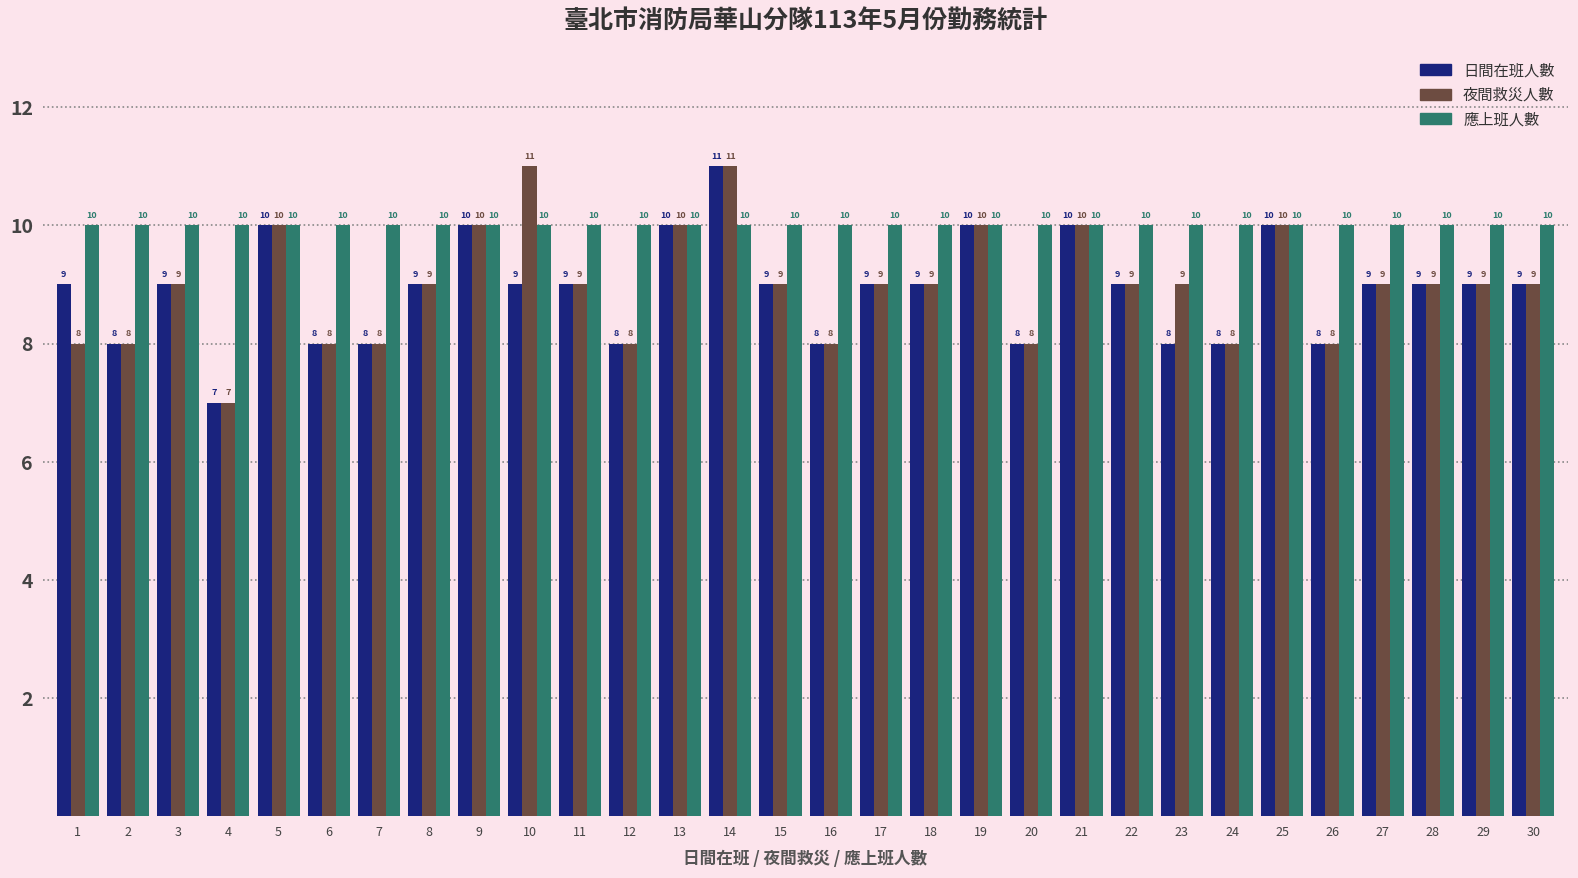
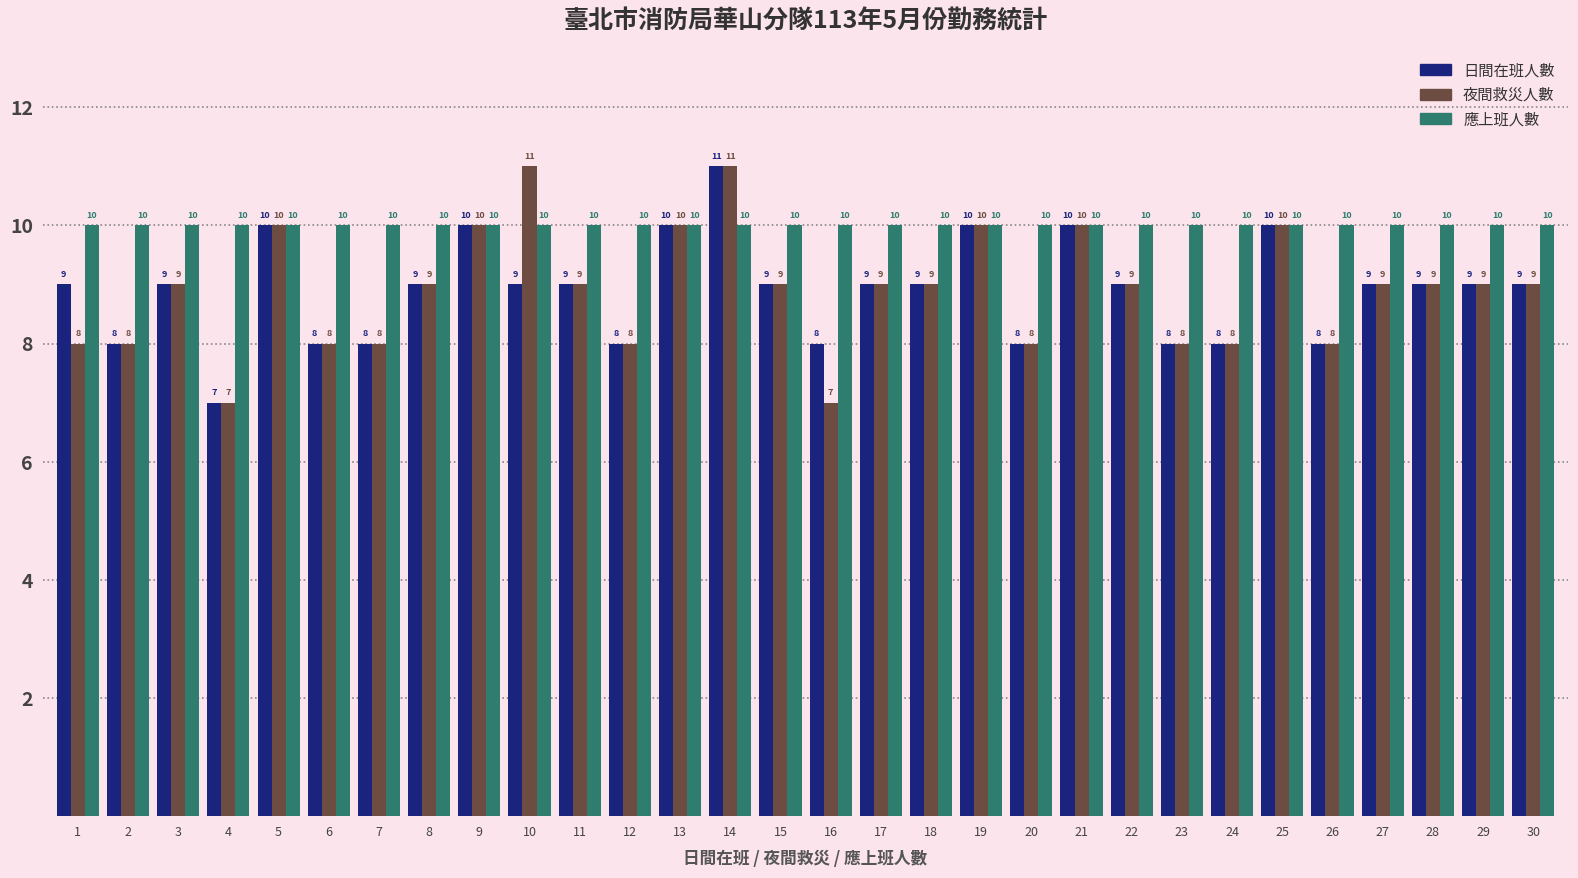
  {
    "日間在班人數": {
      "1": 9,
      "2": 8,
      "3": 9,
      "4": 7,
      "5": 10,
      "6": 8,
      "7": 8,
      "8": 9,
      "9": 10,
      "10": 9,
      "11": 9,
      "12": 8,
      "13": 10,
      "14": 11,
      "15": 9,
      "16": 8,
      "17": 9,
      "18": 9,
      "19": 10,
      "20": 8,
      "21": 10,
      "22": 9,
      "23": 8,
      "24": 8,
      "25": 10,
      "26": 8,
      "27": 9,
      "28": 9,
      "29": 9,
      "30": 9
    },
    "夜間救災人數": {
      "1": 8,
      "2": 8,
      "3": 9,
      "4": 7,
      "5": 10,
      "6": 8,
      "7": 8,
      "8": 9,
      "9": 10,
      "10": 11,
      "11": 9,
      "12": 8,
      "13": 10,
      "14": 11,
      "15": 9,
-     "16": 8,
+     "16": 7,
      "17": 9,
      "18": 9,
      "19": 10,
      "20": 8,
      "21": 10,
      "22": 9,
-     "23": 9,
+     "23": 8,
      "24": 8,
      "25": 10,
      "26": 8,
      "27": 9,
      "28": 9,
      "29": 9,
      "30": 9
    },
    "應上班人數": {
      "1": 10,
      "2": 10,
      "3": 10,
      "4": 10,
      "5": 10,
      "6": 10,
      "7": 10,
      "8": 10,
      "9": 10,
      "10": 10,
      "11": 10,
      "12": 10,
      "13": 10,
      "14": 10,
      "15": 10,
      "16": 10,
      "17": 10,
      "18": 10,
      "19": 10,
      "20": 10,
      "21": 10,
      "22": 10,
      "23": 10,
      "24": 10,
      "25": 10,
      "26": 10,
      "27": 10,
      "28": 10,
      "29": 10,
      "30": 10
    }
  }
